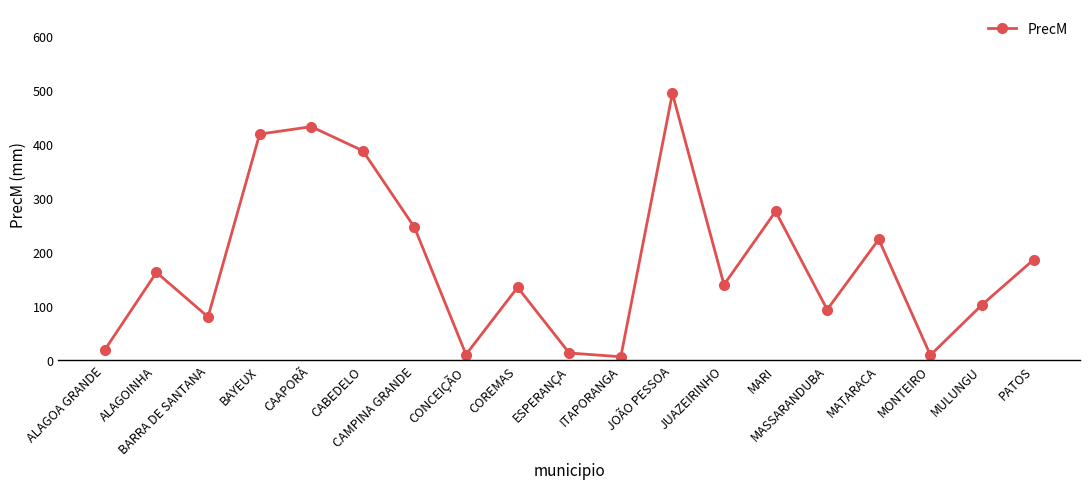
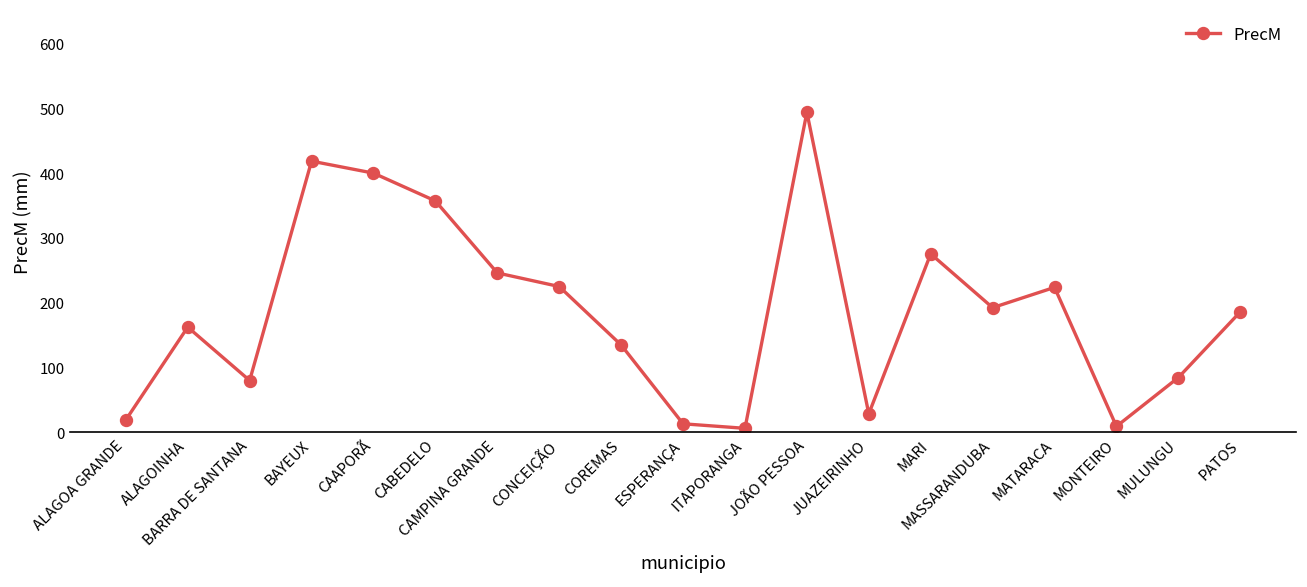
  {
    "ALAGOA GRANDE": 20,
    "ALAGOINHA": 160,
    "BARRA DE SANTANA": 80,
    "BAYEUX": 420,
-   "CAAPORÃ": 430,
-   "CABEDELO": 390,
+   "CAAPORÃ": 400,
+   "CABEDELO": 360,
    "CAMPINA GRANDE": 250,
-   "CONCEIÇÃO": 10,
+   "CONCEIÇÃO": 220,
    "COREMAS": 130,
    "ESPERANÇA": 10,
    "ITAPORANGA": 10,
    "JOÃO PESSOA": 490,
-   "JUAZEIRINHO": 140,
+   "JUAZEIRINHO": 30,
    "MARI": 280,
-   "MASSARANDUBA": 90,
+   "MASSARANDUBA": 190,
    "MATARACA": 220,
    "MONTEIRO": 10,
-   "MULUNGU": 100,
+   "MULUNGU": 80,
    "PATOS": 190
  }
